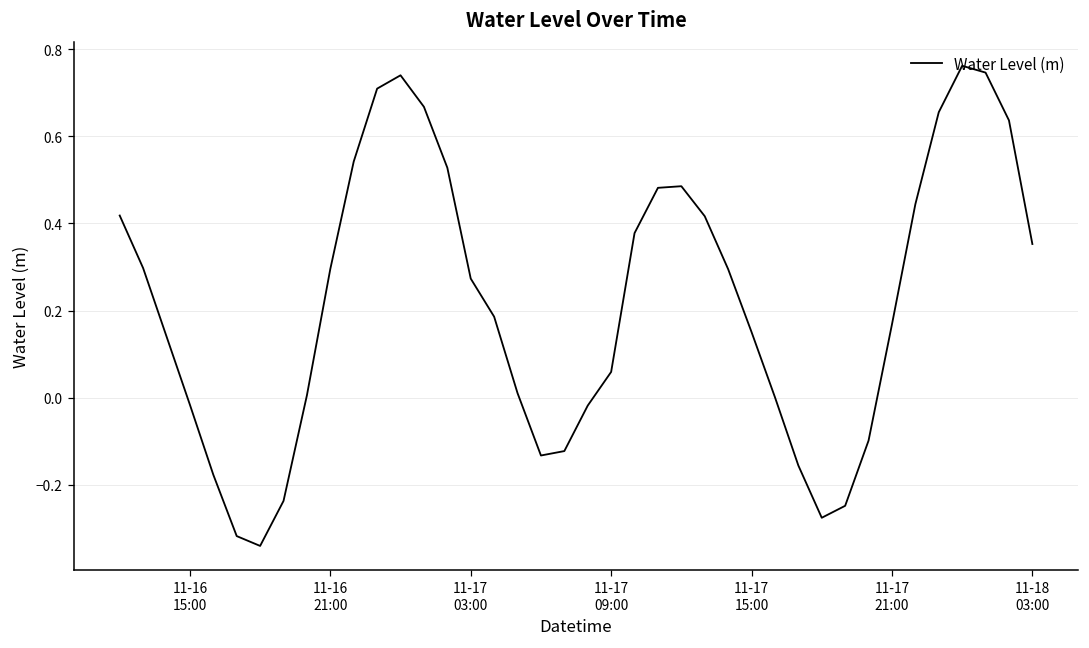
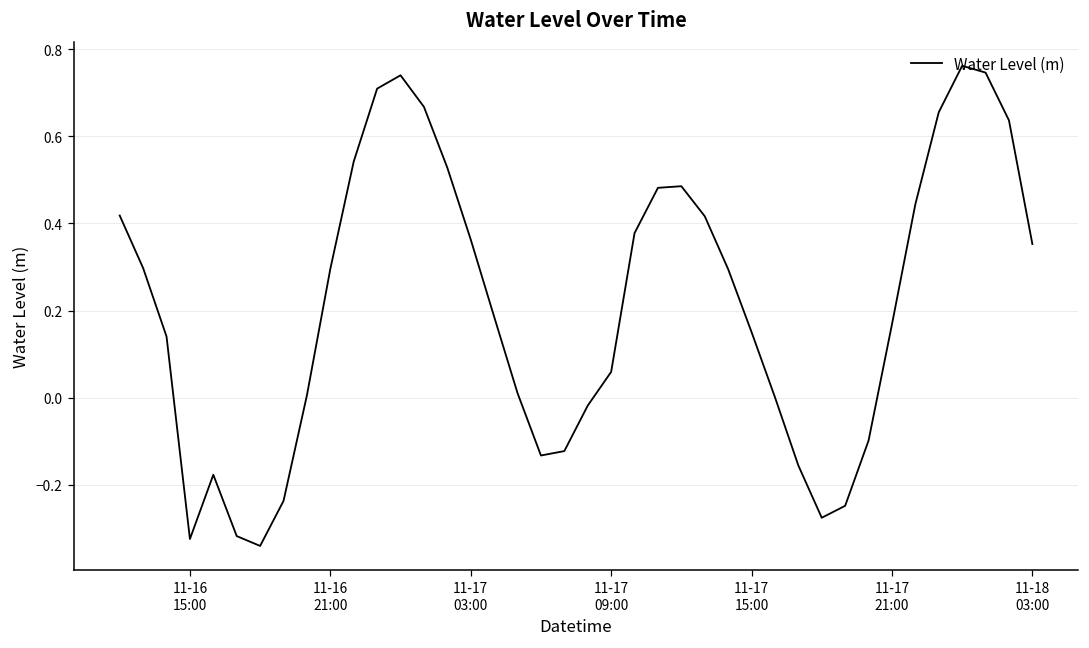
  {
-   "11-16 15:00": -0.02,
+   "11-16 15:00": -0.32,
    "11-16 21:00": 0.30,
-   "11-17 03:00": 0.27,
+   "11-17 03:00": 0.36,
    "11-17 09:00": 0.06,
    "11-17 15:00": 0.15,
    "11-17 21:00": 0.17,
    "11-18 03:00": 0.35
  }
